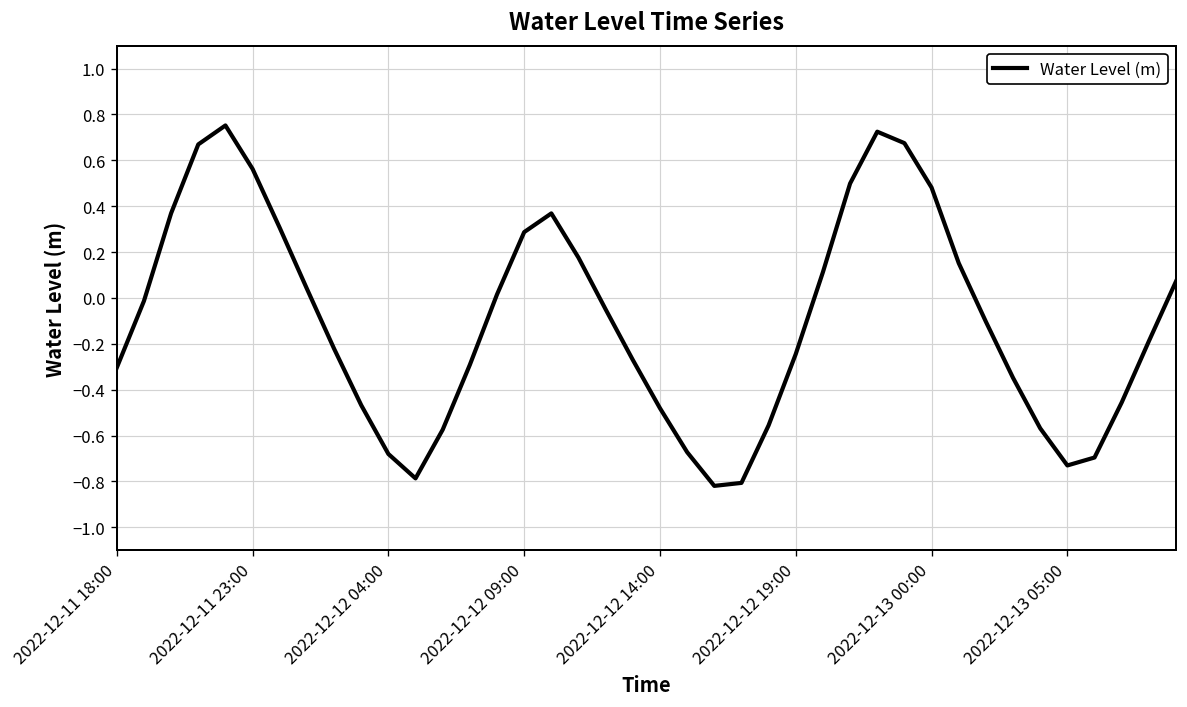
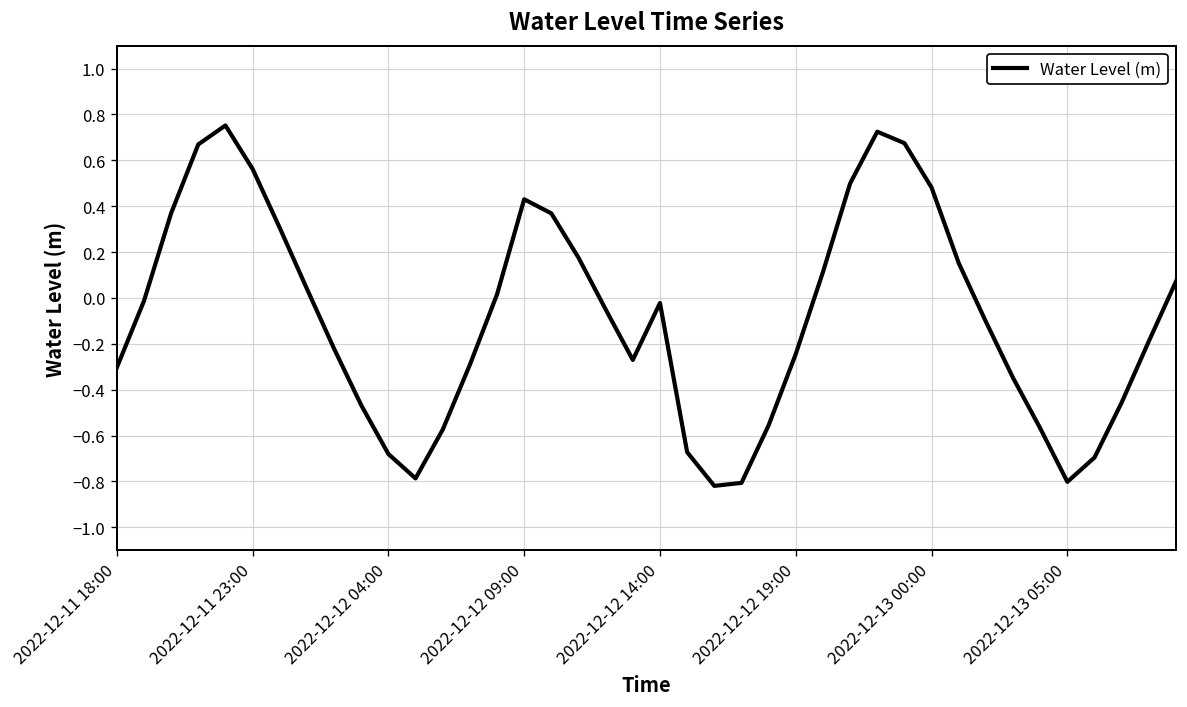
  {
    "2022-12-11 18:00": -0.30,
    "2022-12-11 23:00": 0.56,
    "2022-12-12 04:00": -0.68,
-   "2022-12-12 09:00": 0.29,
-   "2022-12-12 14:00": -0.48,
+   "2022-12-12 09:00": 0.43,
+   "2022-12-12 14:00": -0.02,
    "2022-12-12 19:00": -0.24,
    "2022-12-13 00:00": 0.48,
-   "2022-12-13 05:00": -0.73
+   "2022-12-13 05:00": -0.80
  }
